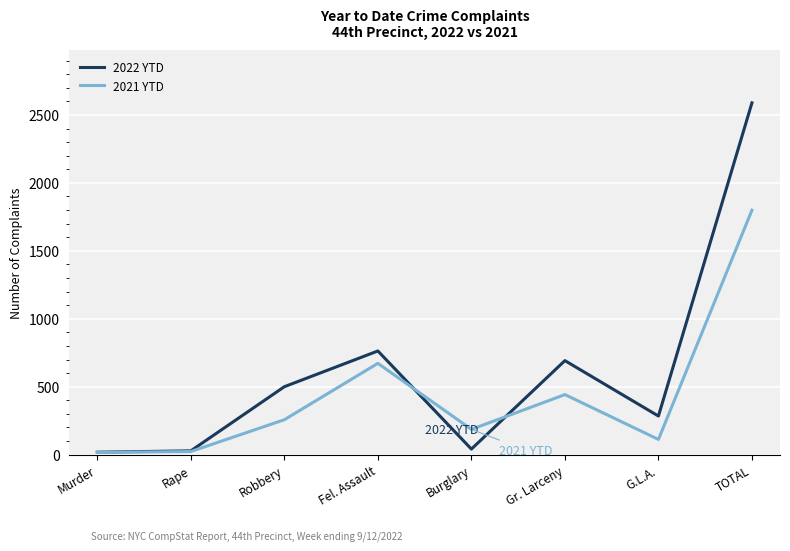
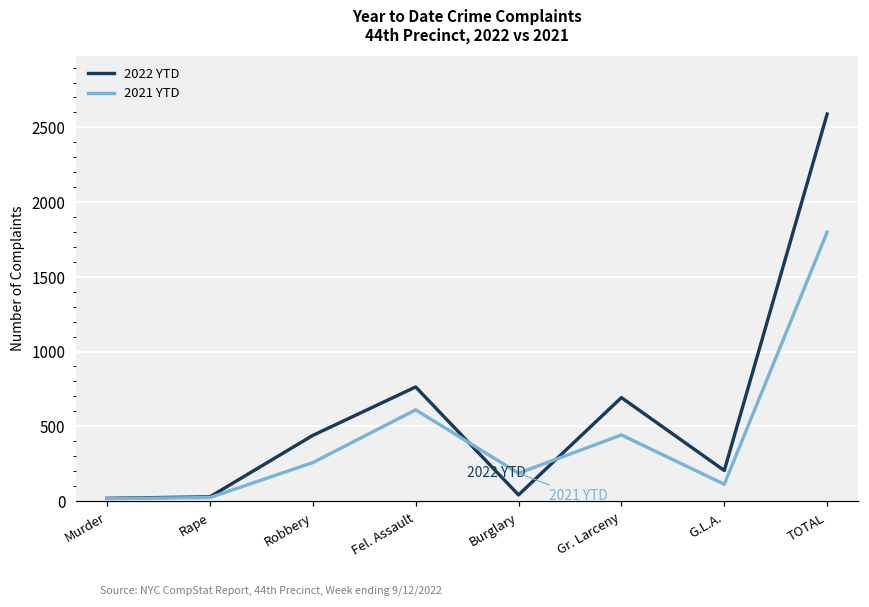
  {
    "2022 YTD": {
-     "Robbery": 500,
+     "Robbery": 440,
      "Fel. Assault": 760,
      "Gr. Larceny": 690,
-     "G.L.A.": 280,
+     "G.L.A.": 200,
      "TOTAL": 2590
    },
    "2021 YTD": {
      "Robbery": 260,
-     "Fel. Assault": 670,
+     "Fel. Assault": 610,
      "Gr. Larceny": 440,
      "G.L.A.": 110,
      "TOTAL": 1800
    }
  }
